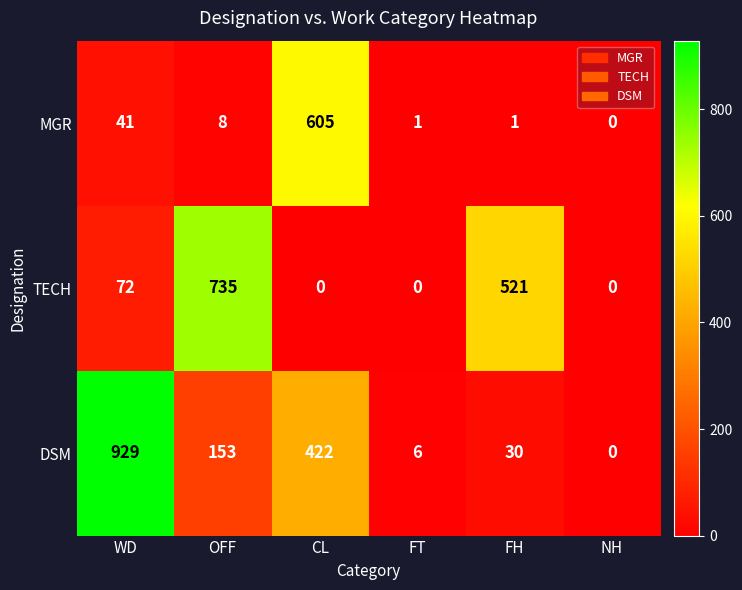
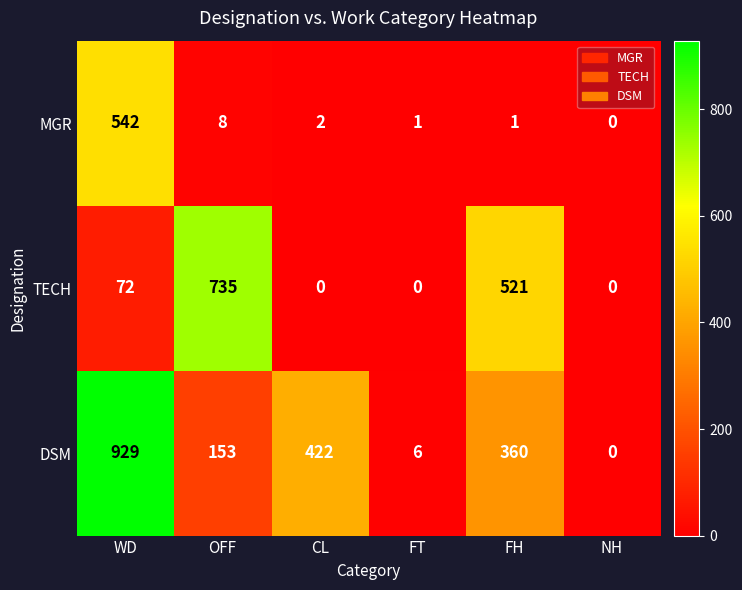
  {
    "MGR": {
-     "WD": 41,
+     "WD": 542,
      "OFF": 8,
-     "CL": 605,
+     "CL": 2,
      "FT": 1,
      "FH": 1,
      "NH": 0
    },
    "TECH": {
      "WD": 72,
      "OFF": 735,
      "CL": 0,
      "FT": 0,
      "FH": 521,
      "NH": 0
    },
    "DSM": {
      "WD": 929,
      "OFF": 153,
      "CL": 422,
      "FT": 6,
-     "FH": 30,
+     "FH": 360,
      "NH": 0
    }
  }
